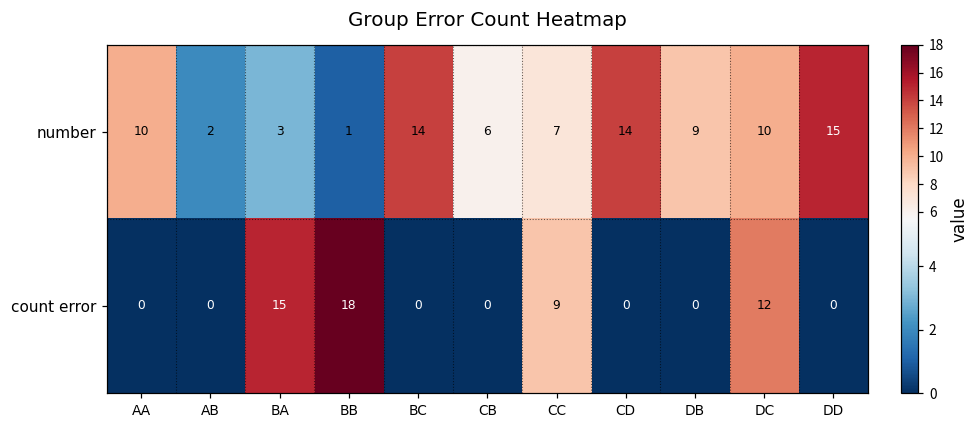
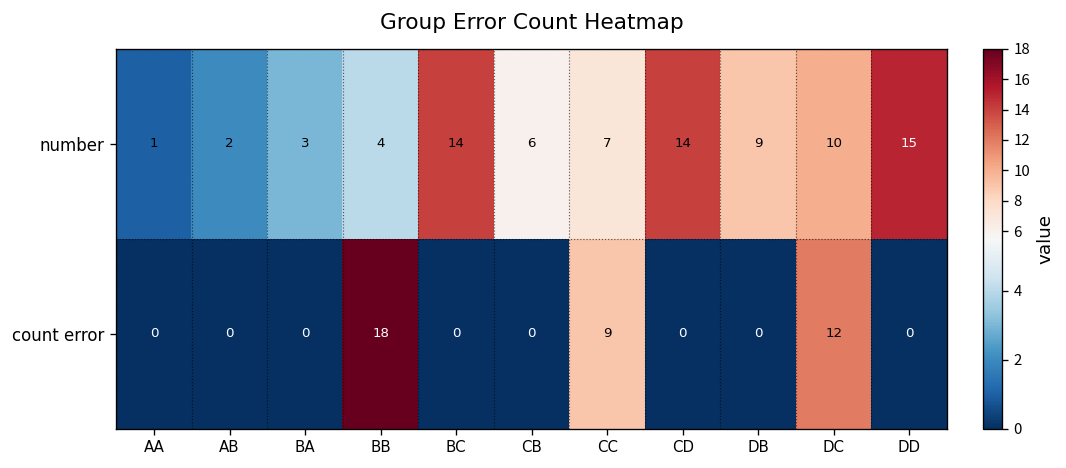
  {
    "number": {
-     "AA": 10,
+     "AA": 1,
      "AB": 2,
      "BA": 3,
-     "BB": 1,
+     "BB": 4,
      "BC": 14,
      "CB": 6,
      "CC": 7,
      "CD": 14,
      "DB": 9,
      "DC": 10,
      "DD": 15
    },
    "count error": {
      "AA": 0,
      "AB": 0,
-     "BA": 15,
+     "BA": 0,
      "BB": 18,
      "BC": 0,
      "CB": 0,
      "CC": 9,
      "CD": 0,
      "DB": 0,
      "DC": 12,
      "DD": 0
    }
  }
